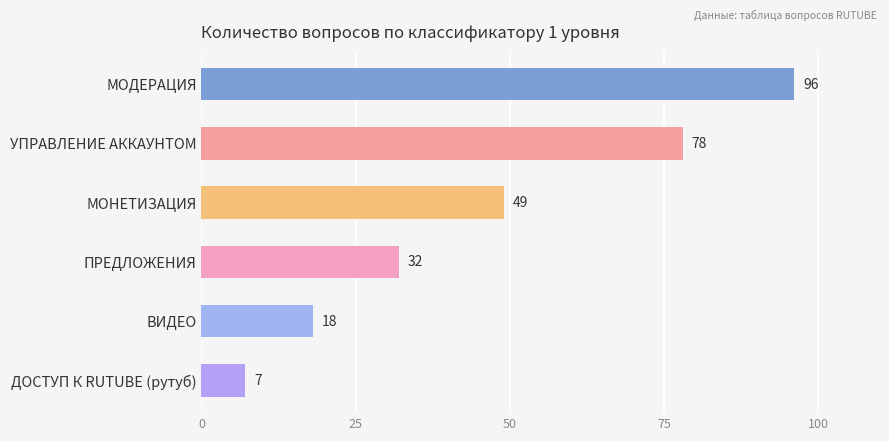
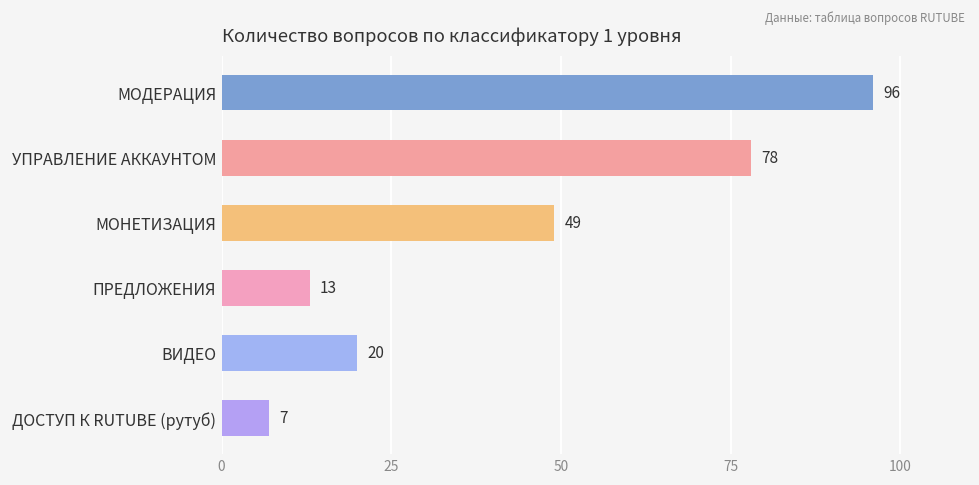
  {
    "МОДЕРАЦИЯ": 96,
    "УПРАВЛЕНИЕ АККАУНТОМ": 78,
    "МОНЕТИЗАЦИЯ": 49,
-   "ПРЕДЛОЖЕНИЯ": 32,
-   "ВИДЕО": 18,
+   "ПРЕДЛОЖЕНИЯ": 13,
+   "ВИДЕО": 20,
    "ДОСТУП К RUTUBE (рутуб)": 7
  }
